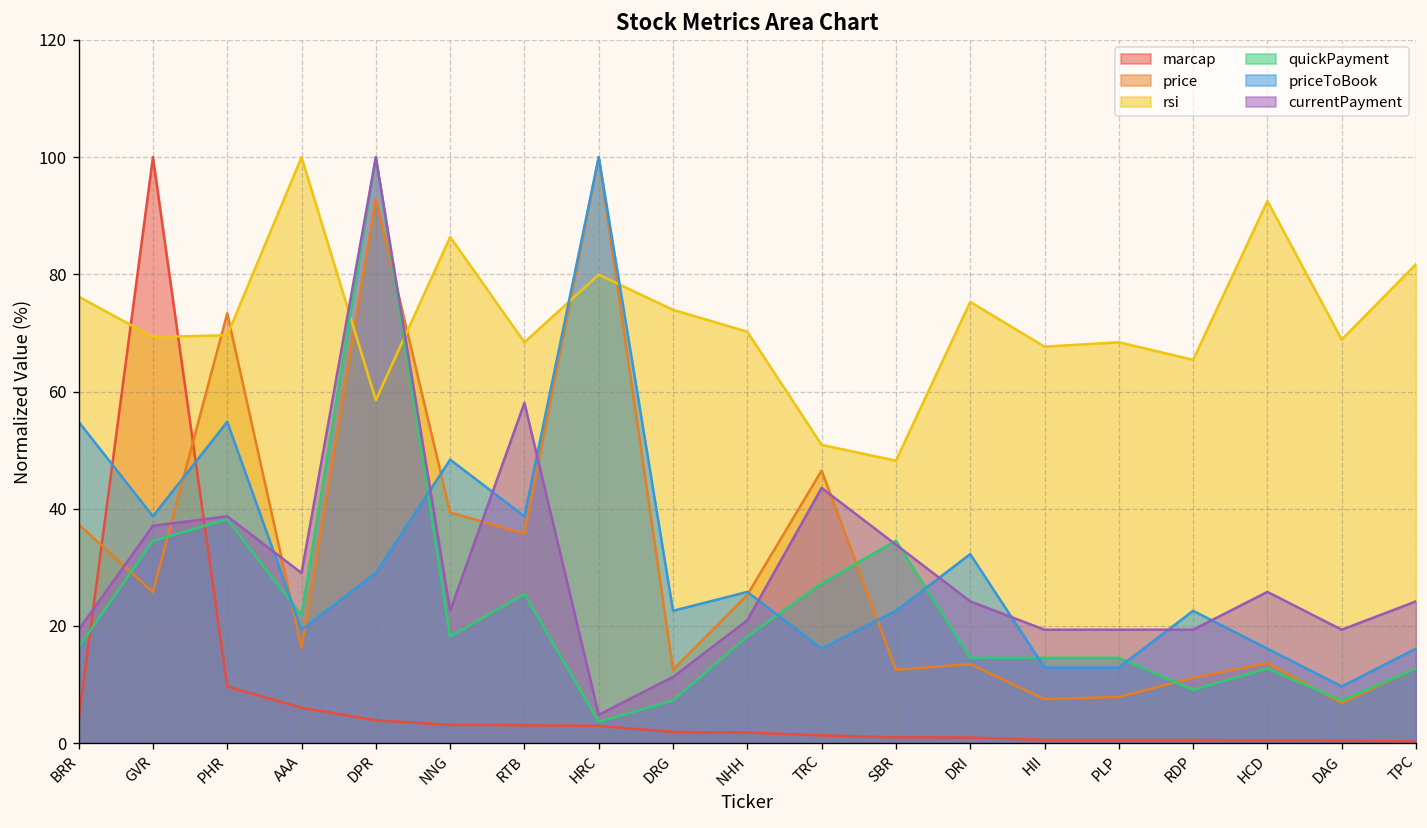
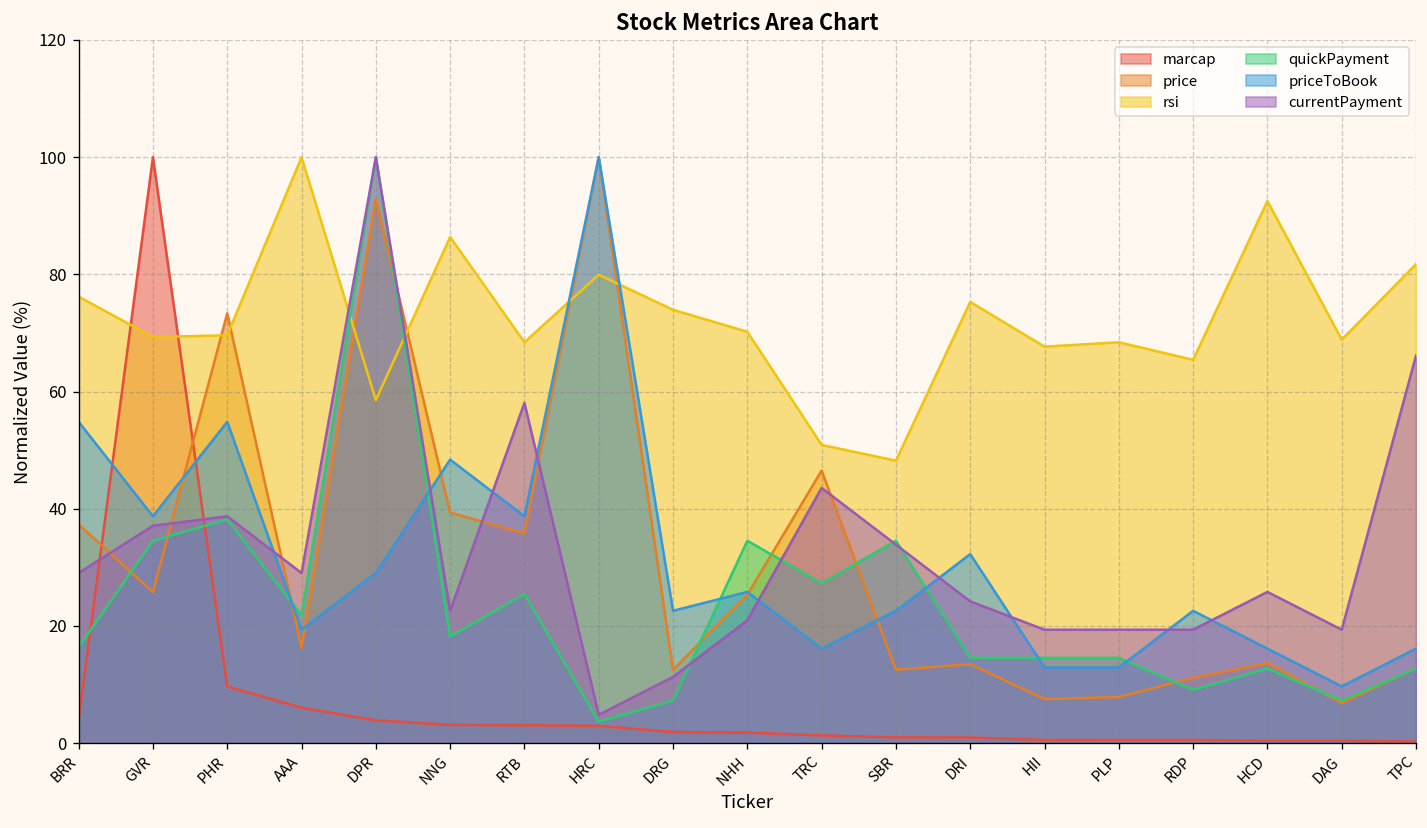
  {
    "quickPayment": {
      "BRR": 16,
      "GVR": 35,
      "AAA": 22,
      "NNG": 18,
      "RTB": 25,
      "HRC": 4,
      "DRG": 7,
-     "NHH": 18,
+     "NHH": 35,
      "TRC": 27,
      "SBR": 35,
      "DRI": 15,
      "HII": 15,
      "PLP": 15,
      "RDP": 9,
      "HCD": 13
    },
    "priceToBook": {
      "BRR": 55,
      "GVR": 39,
      "PHR": 55,
      "AAA": 19,
      "DPR": 29,
      "NNG": 48,
      "RTB": 39,
      "DRG": 23,
      "TRC": 16,
      "SBR": 23,
      "DRI": 32,
      "HII": 13,
      "PLP": 13,
      "RDP": 23,
      "HCD": 16,
      "DAG": 10,
      "TPC": 16
    },
    "currentPayment": {
-     "BRR": 19,
+     "BRR": 29,
      "GVR": 37,
      "AAA": 29,
      "NNG": 23,
      "RTB": 58,
      "HRC": 5,
      "DRG": 11,
      "NHH": 21,
      "TRC": 44,
      "SBR": 34,
      "DRI": 24,
      "HII": 19,
      "PLP": 19,
      "RDP": 19,
      "HCD": 26,
      "DAG": 19,
-     "TPC": 24
+     "TPC": 66
    }
  }
